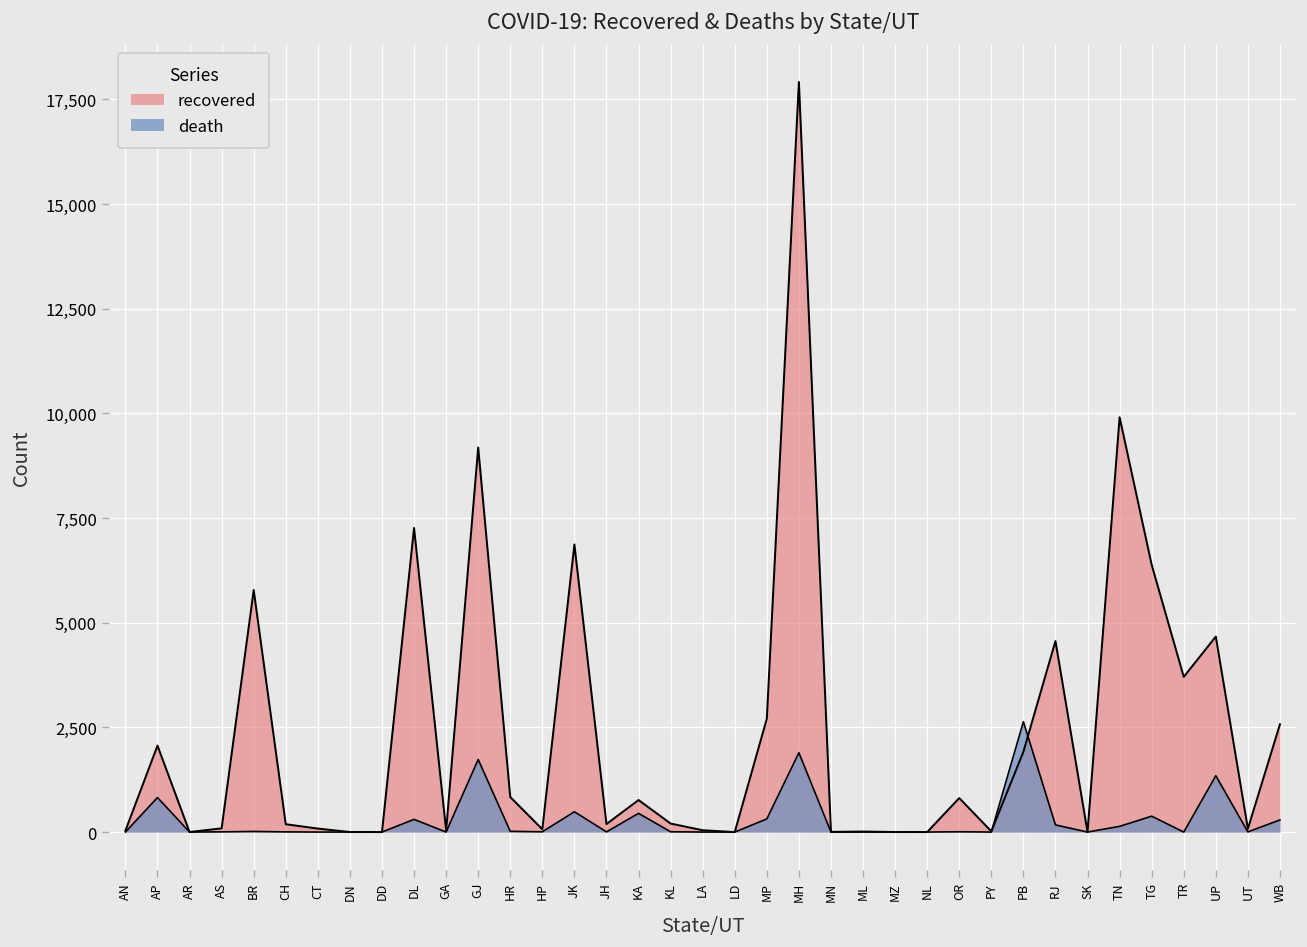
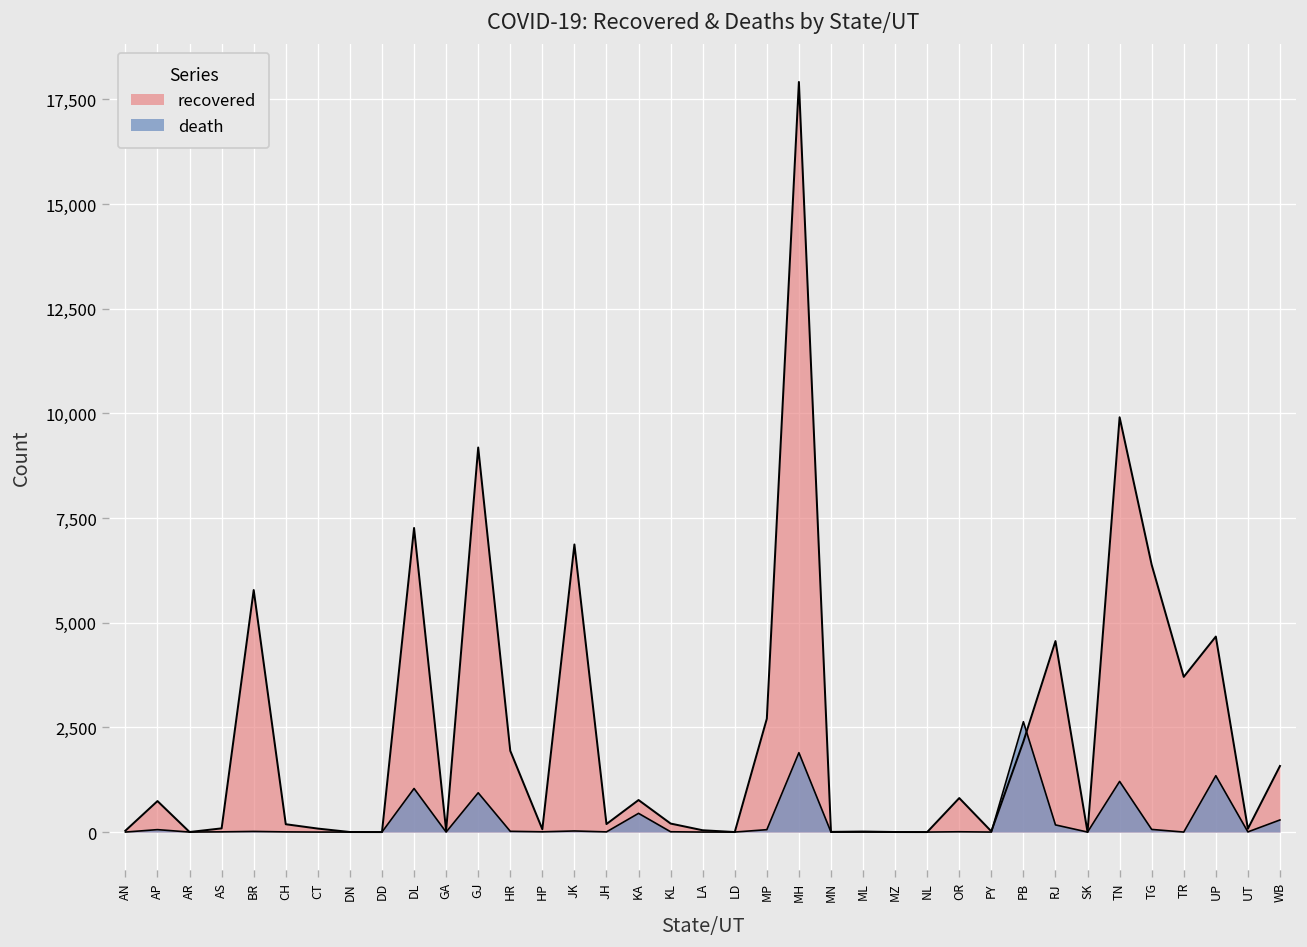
  {
    "recovered": {
-     "AP": "2,100",
+     "AP": "700",
      "AS": "100",
      "BR": "5,800",
      "CH": "200",
      "CT": "100",
      "DL": "7,300",
      "GJ": "9,200",
-     "HR": "800",
+     "HR": "1,900",
      "JK": "6,900",
      "JH": "200",
      "KA": "800",
      "KL": "200",
      "MP": "2,700",
      "MH": "17,900",
      "OR": "800",
-     "PB": "1,900",
+     "PB": "2,200",
      "RJ": "4,600",
      "TN": "9,900",
      "TG": "6,400",
      "TR": "3,700",
      "UP": "4,700",
      "UT": "100",
-     "WB": "2,600"
+     "WB": "1,600"
    },
    "death": {
-     "AP": "800",
+     "AP": "100",
      "AS": "0",
      "BR": "0",
      "CH": "0",
      "CT": "0",
-     "DL": "300",
-     "GJ": "1,700",
+     "DL": "1,000",
+     "GJ": "900",
      "HR": "0",
-     "JK": "500",
+     "JK": "0",
      "JH": "0",
      "KA": "400",
      "KL": "0",
-     "MP": "300",
+     "MP": "100",
      "MH": "1,900",
      "OR": "0",
      "PB": "2,600",
      "RJ": "200",
-     "TN": "100",
-     "TG": "400",
+     "TN": "1,200",
+     "TG": "100",
      "TR": "0",
      "UP": "1,300",
      "UT": "0",
      "WB": "300"
    }
  }
